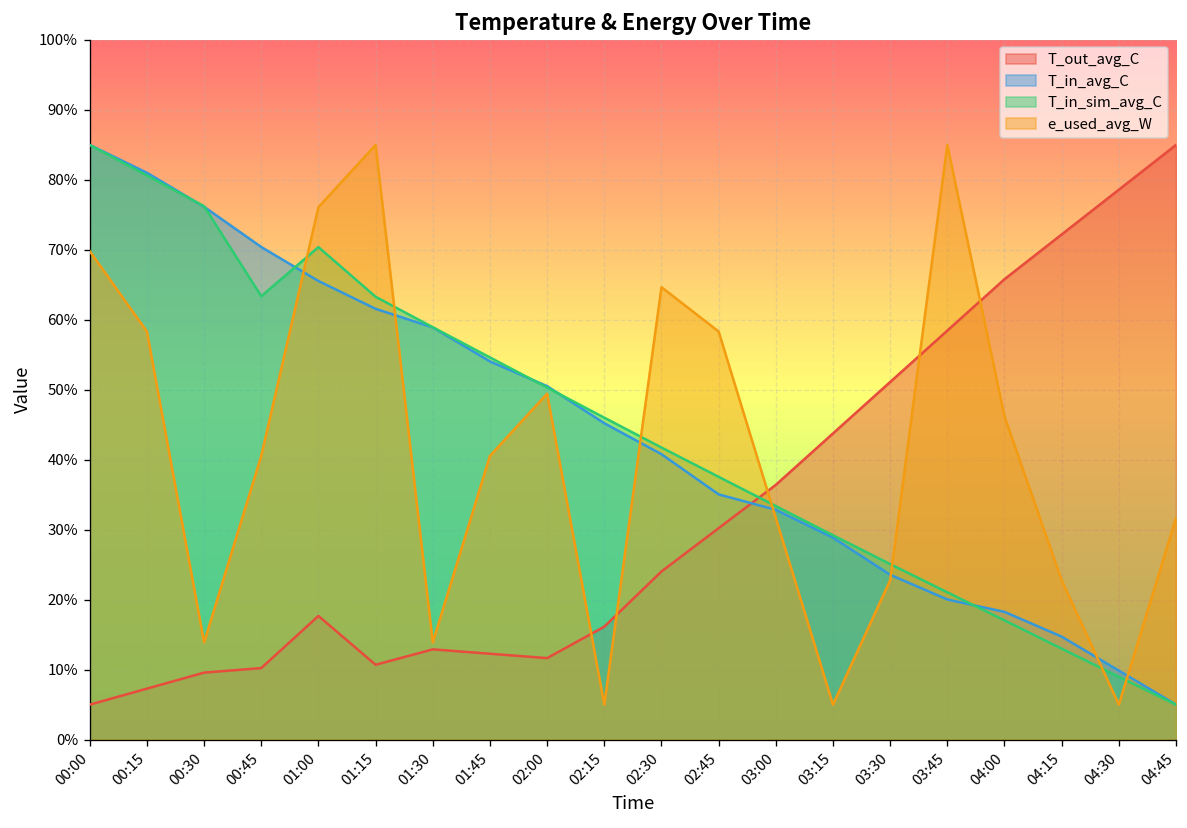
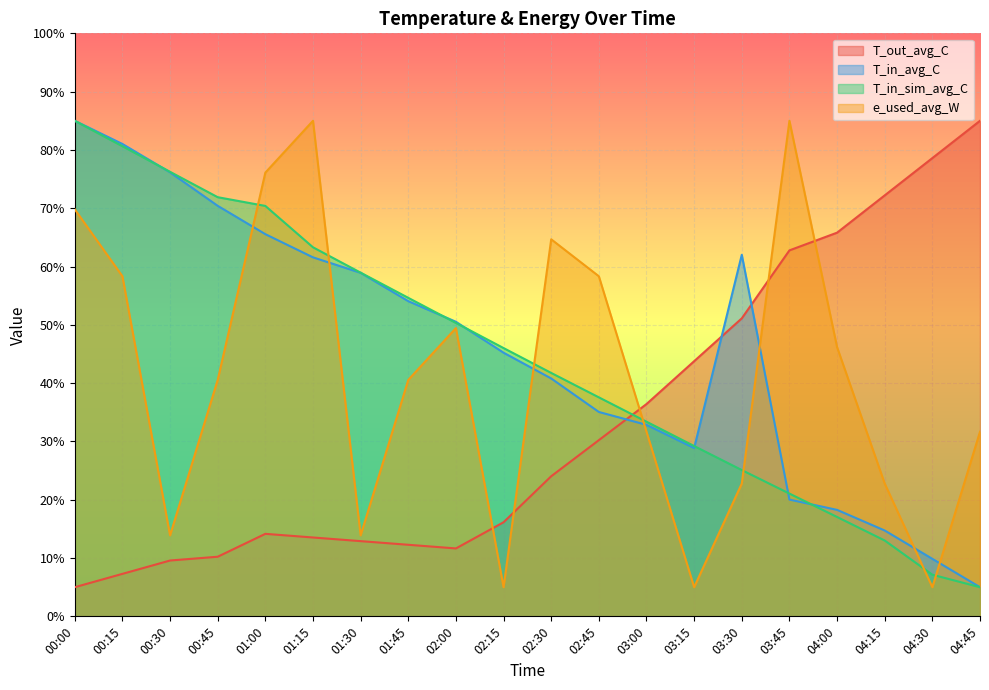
  {
    "T_out_avg_C": {
      "00:00": "5%",
      "00:15": "7%",
      "00:30": "10%",
      "00:45": "10%",
-     "01:00": "18%",
-     "01:15": "11%",
+     "01:00": "14%",
+     "01:15": "14%",
      "01:30": "13%",
      "01:45": "12%",
      "02:00": "12%",
      "02:15": "16%",
      "02:30": "24%",
      "02:45": "30%",
      "03:00": "36%",
      "03:15": "44%",
      "03:30": "51%",
-     "03:45": "58%",
+     "03:45": "63%",
      "04:00": "66%",
      "04:15": "72%",
      "04:30": "79%",
      "04:45": "85%"
    },
    "T_in_avg_C": {
      "00:45": "70%",
      "01:00": "66%",
      "01:15": "62%",
      "01:45": "54%",
      "02:15": "45%",
      "02:30": "41%",
      "02:45": "35%",
      "03:00": "33%",
-     "03:30": "24%",
+     "03:30": "62%",
      "03:45": "20%",
      "04:00": "18%",
      "04:15": "15%",
      "04:30": "10%"
    },
    "T_in_sim_avg_C": {
-     "00:45": "63%",
+     "00:45": "72%",
      "01:00": "70%",
      "01:15": "63%",
      "01:45": "55%",
      "02:15": "46%",
      "02:30": "42%",
      "02:45": "38%",
      "03:00": "33%",
      "03:30": "25%",
      "03:45": "21%",
      "04:00": "17%",
      "04:15": "13%",
-     "04:30": "9%"
+     "04:30": "7%"
    },
    "e_used_avg_W": {
      "00:00": "70%",
      "00:15": "58%",
      "00:30": "14%",
      "00:45": "41%",
      "01:00": "76%",
      "01:15": "85%",
      "01:30": "14%",
      "01:45": "41%",
      "02:00": "49%",
      "02:15": "5%",
      "02:30": "65%",
      "02:45": "58%",
      "03:00": "32%",
      "03:15": "5%",
      "03:30": "23%",
      "03:45": "85%",
      "04:00": "46%",
      "04:15": "23%",
      "04:30": "5%",
      "04:45": "32%"
    }
  }
